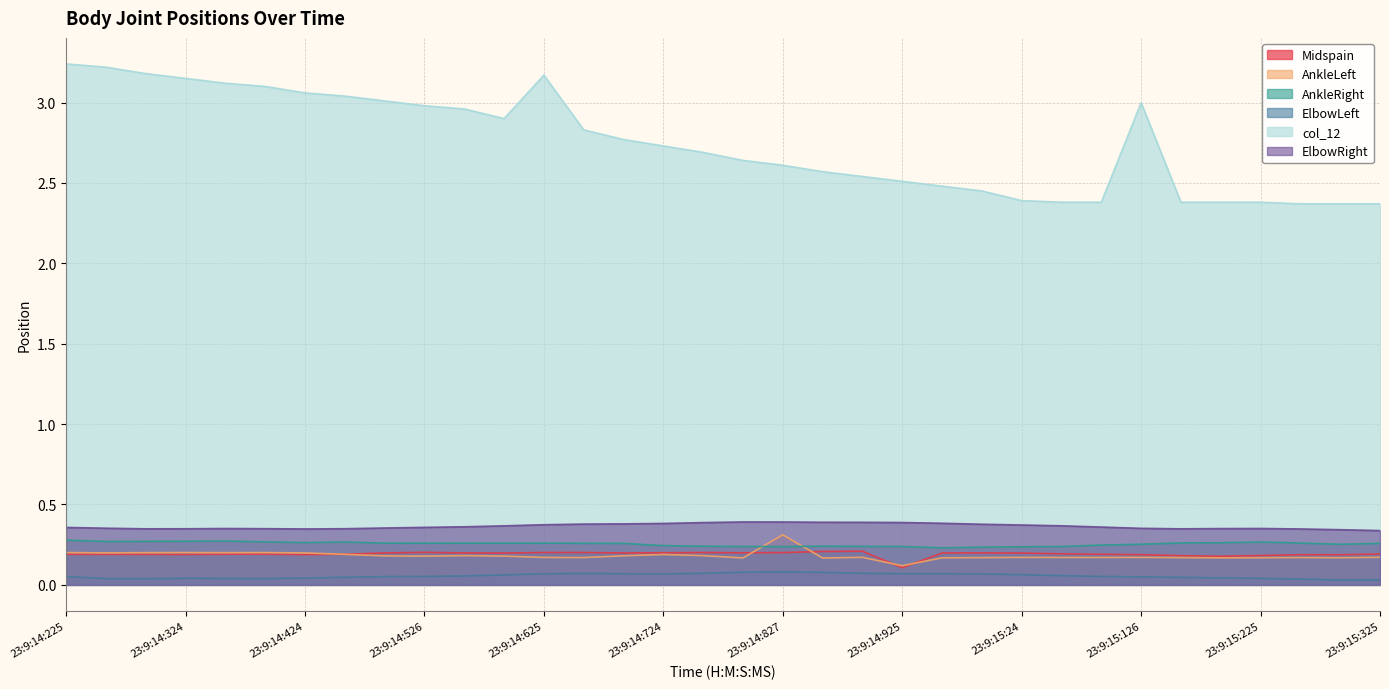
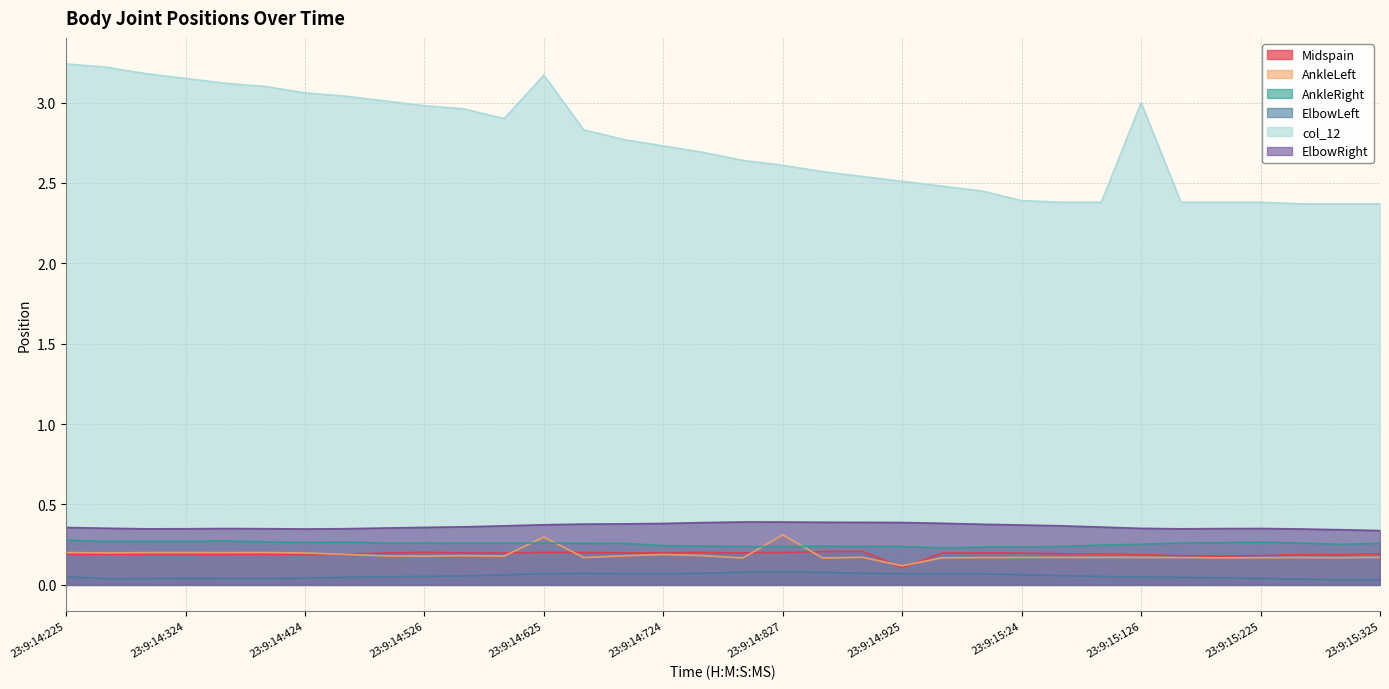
  {
    "Midspain": {
      "23:9:14:526": 0.20,
      "23:9:14:625": 0.20,
      "23:9:14:827": 0.20,
      "23:9:15:24": 0.20,
      "23:9:15:126": 0.19,
      "23:9:15:325": 0.19
    },
    "AnkleLeft": {
      "23:9:14:526": 0.18,
-     "23:9:14:625": 0.17,
+     "23:9:14:625": 0.30,
      "23:9:14:827": 0.31,
      "23:9:15:24": 0.17,
      "23:9:15:126": 0.17,
      "23:9:15:325": 0.17
    },
    "col_12": {
      "23:9:14:225": 3.24,
      "23:9:14:324": 3.15,
      "23:9:14:424": 3.06,
      "23:9:14:526": 2.98,
      "23:9:14:625": 3.17,
      "23:9:14:724": 2.73,
      "23:9:14:827": 2.61,
      "23:9:14:925": 2.51,
      "23:9:15:24": 2.39,
      "23:9:15:126": 3.00,
      "23:9:15:225": 2.38,
      "23:9:15:325": 2.37
    }
  }
